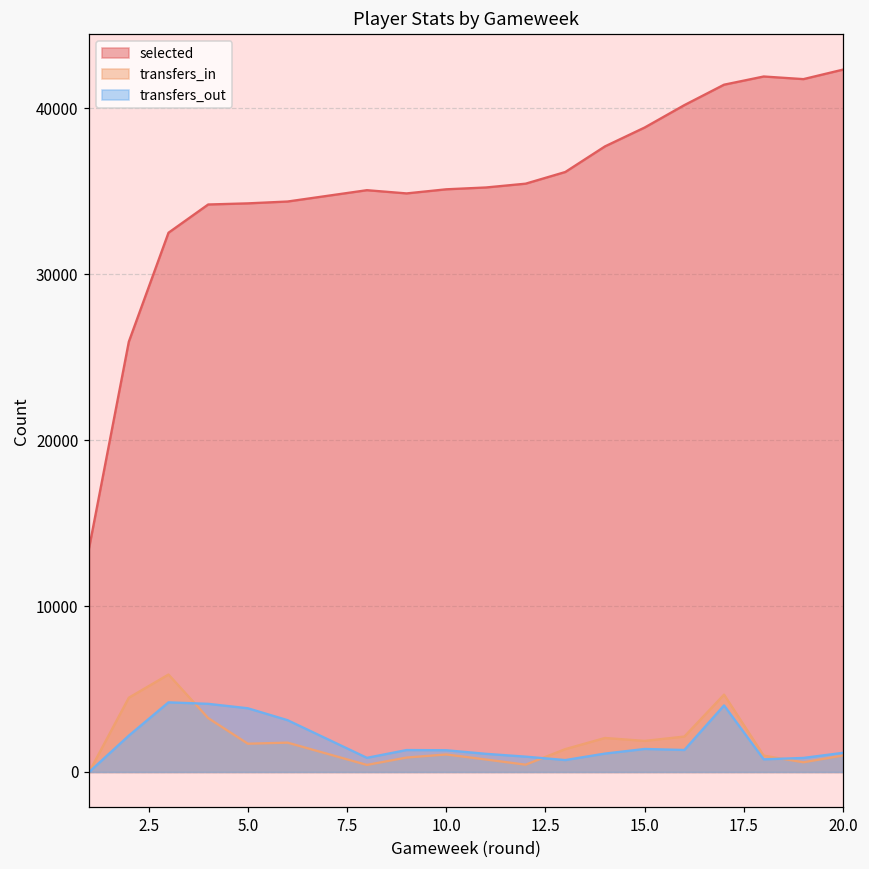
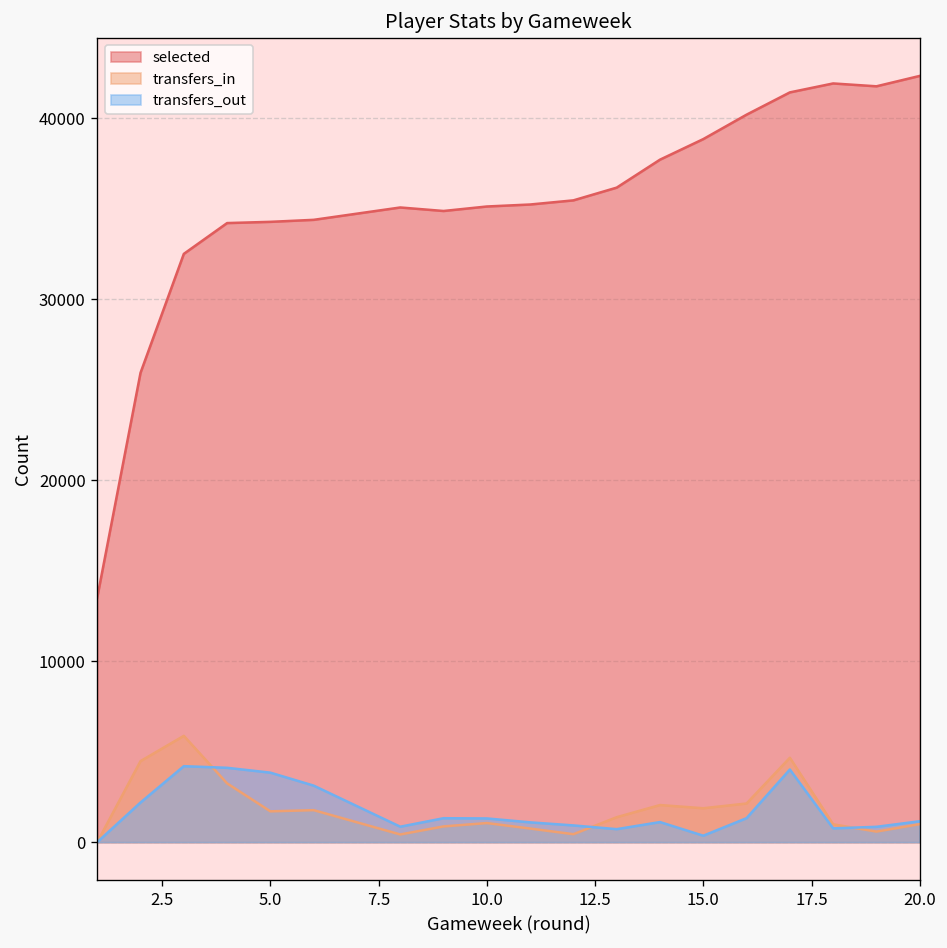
  {
    "transfers_out": {
      "5.0": 3800,
      "10.0": 1300,
-     "15.0": 1400
+     "15.0": 400
    }
  }
